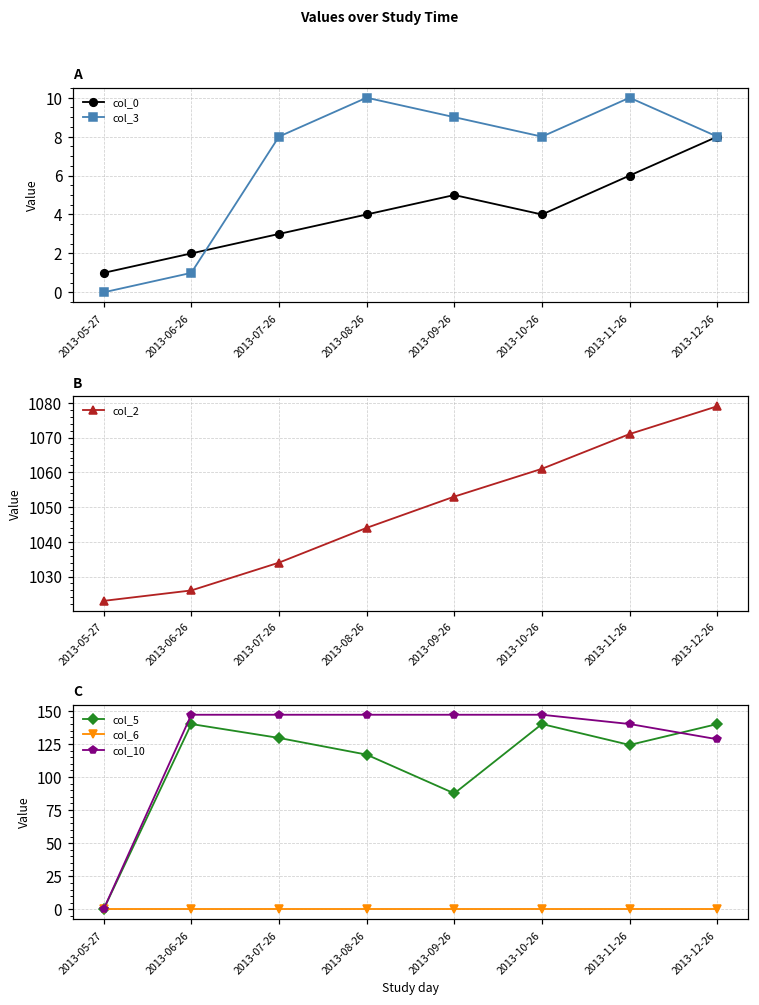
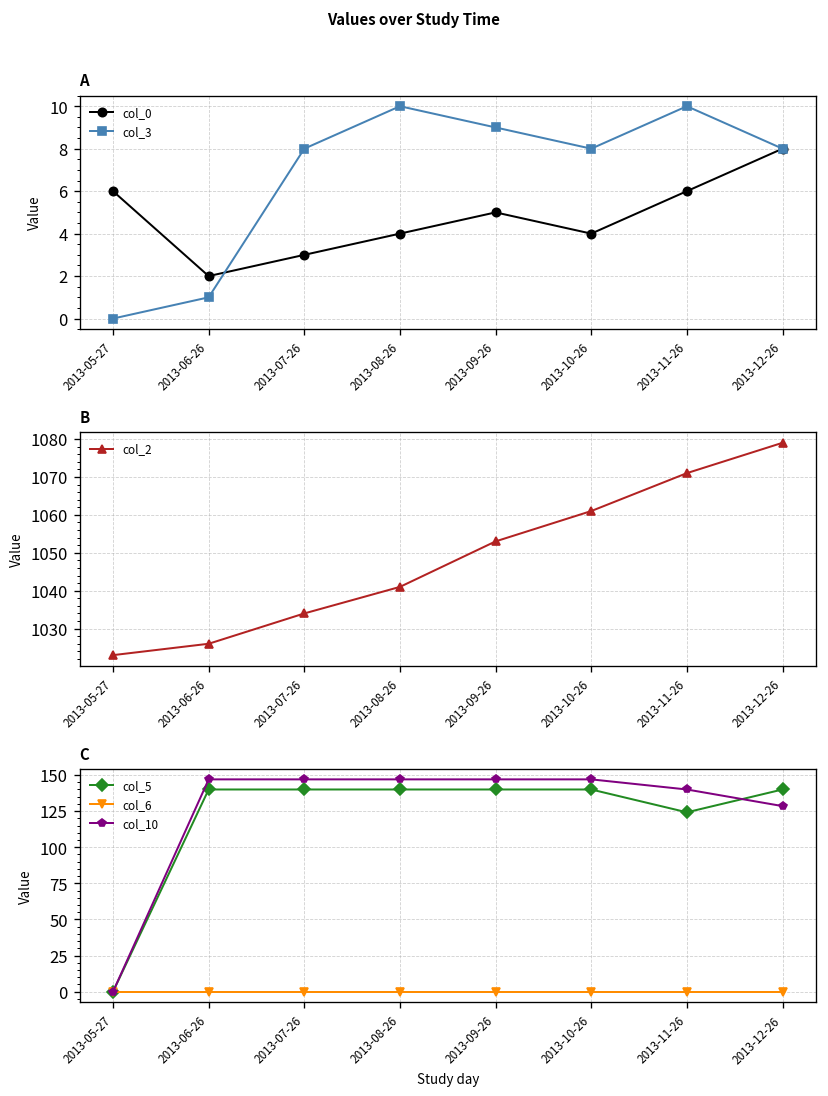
  {
    "A": {
      "col_0": {
-       "2013-05-27": 1,
+       "2013-05-27": 6,
        "2013-06-26": 2,
        "2013-07-26": 3,
        "2013-08-26": 4,
        "2013-09-26": 5,
        "2013-10-26": 4,
        "2013-11-26": 6
      },
      "col_3": {
        "2013-05-27": 0,
        "2013-06-26": 1,
        "2013-07-26": 8,
        "2013-08-26": 10,
        "2013-09-26": 9,
        "2013-10-26": 8,
        "2013-11-26": 10
      }
    },
    "B": {
      "2013-05-27": 1023,
      "2013-06-26": 1026,
      "2013-07-26": 1034,
-     "2013-08-26": 1044,
+     "2013-08-26": 1041,
      "2013-09-26": 1053,
      "2013-10-26": 1061,
      "2013-11-26": 1071,
      "2013-12-26": 1079
    },
    "C": {
      "col_5": {
        "2013-06-26": 140,
-       "2013-07-26": 130,
-       "2013-08-26": 117,
-       "2013-09-26": 88,
+       "2013-07-26": 140,
+       "2013-08-26": 140,
+       "2013-09-26": 140,
        "2013-10-26": 140,
        "2013-11-26": 124,
        "2013-12-26": 140
      },
      "col_6": {
        "2013-06-26": 0,
        "2013-07-26": 0,
        "2013-08-26": 0,
        "2013-09-26": 0,
        "2013-10-26": 0,
        "2013-11-26": 0,
        "2013-12-26": 0
      },
      "col_10": {
        "2013-06-26": 147,
        "2013-07-26": 147,
        "2013-08-26": 147,
        "2013-09-26": 147,
        "2013-10-26": 147,
        "2013-11-26": 140,
        "2013-12-26": 129
      }
    }
  }
